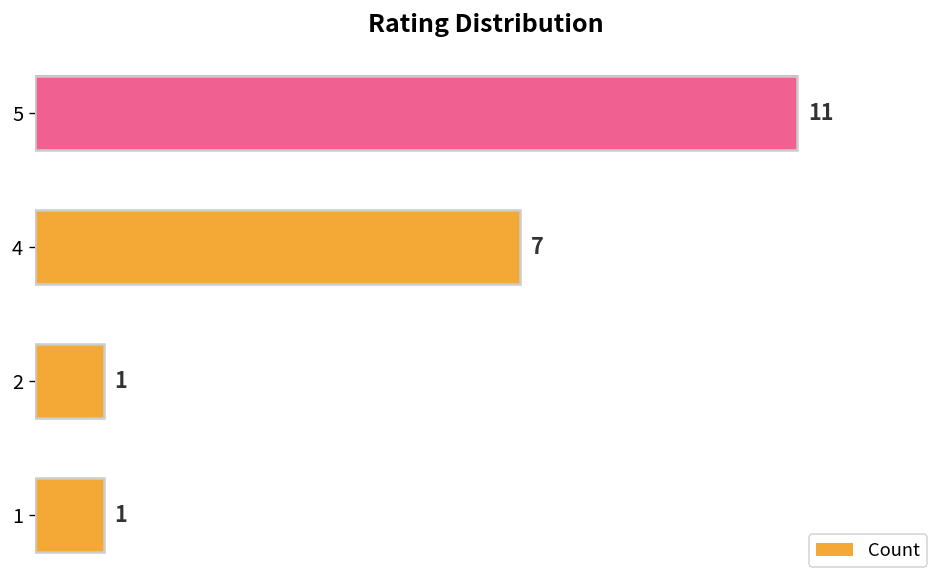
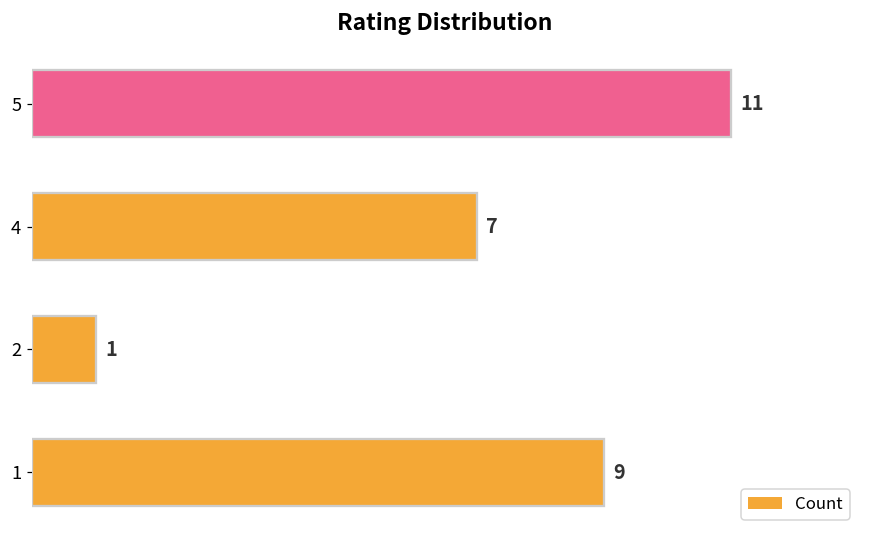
  {
    "5": 11,
    "4": 7,
    "2": 1,
-   "1": 1
+   "1": 9
  }
